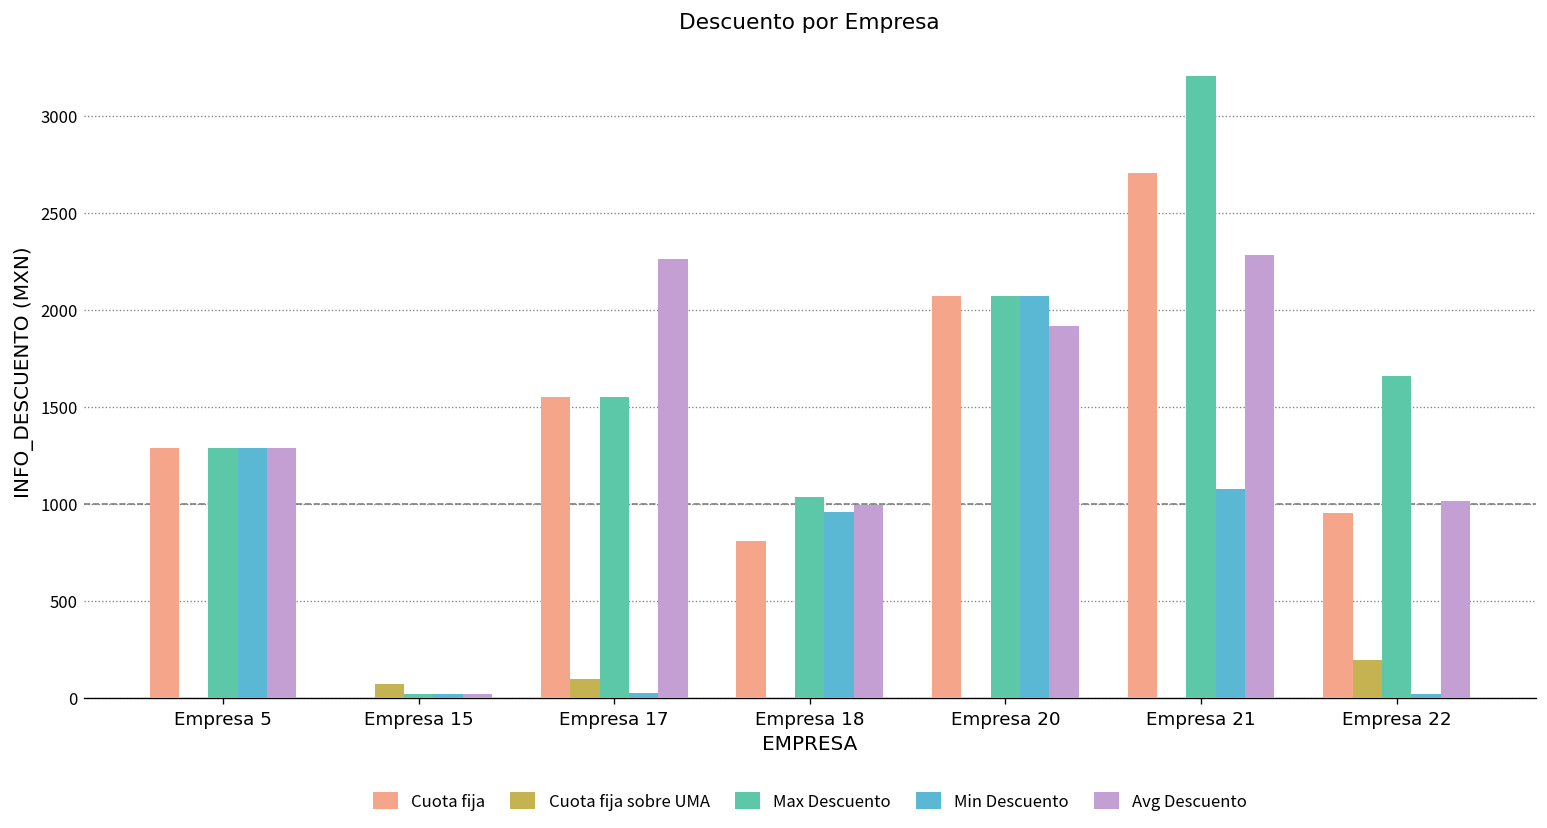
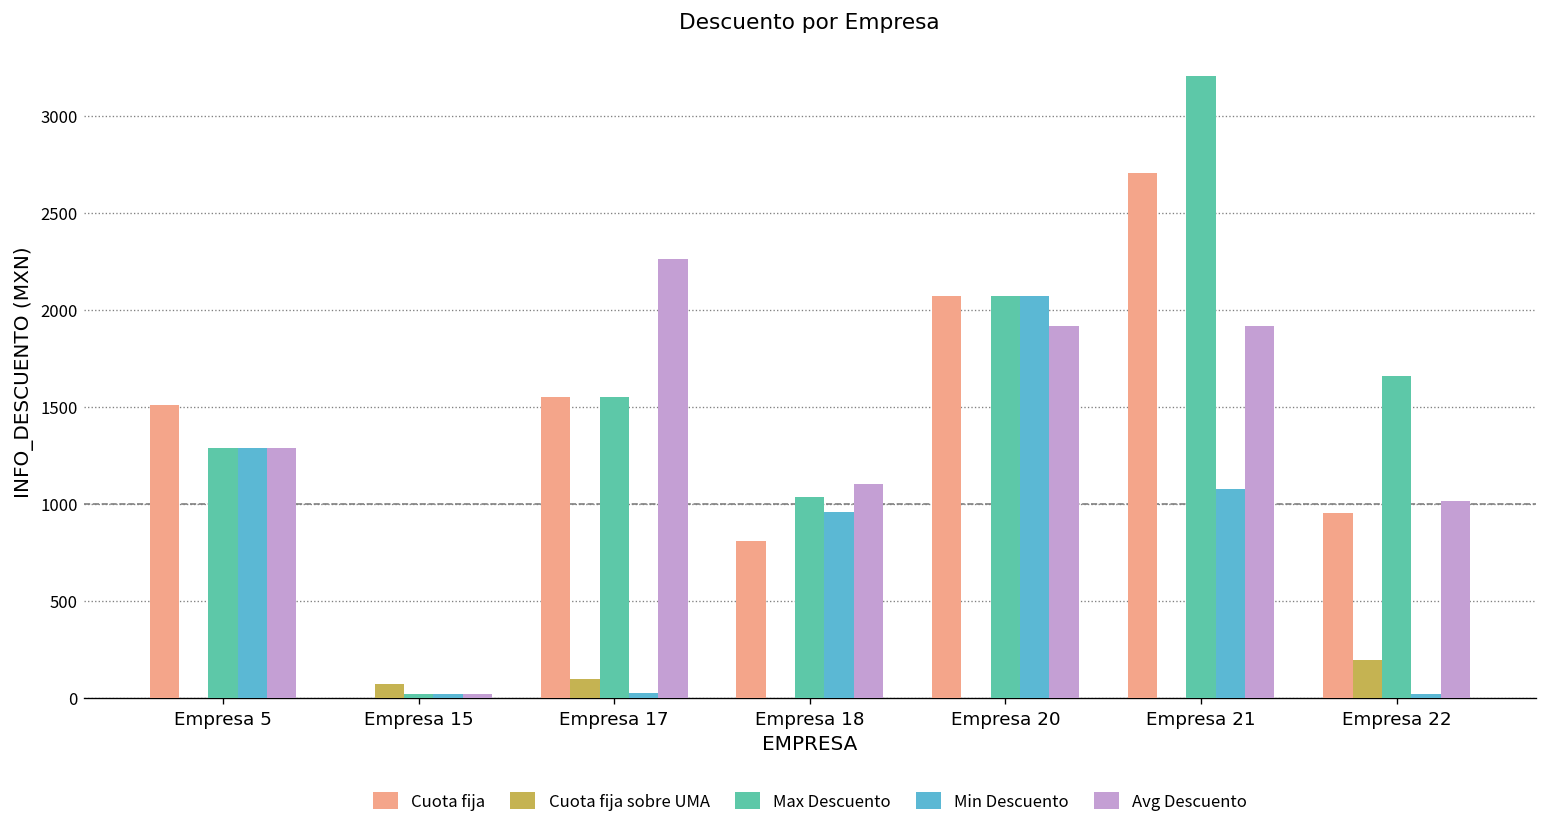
  {
    "Cuota fija": {
-     "Empresa 5": 1290,
+     "Empresa 5": 1510,
      "Empresa 15": 0,
      "Empresa 17": 1550,
      "Empresa 18": 810,
      "Empresa 20": 2070,
      "Empresa 21": 2710,
      "Empresa 22": 950
    },
    "Cuota fija sobre UMA": {
      "Empresa 5": 0,
      "Empresa 15": 70,
      "Empresa 17": 100,
      "Empresa 18": 0,
      "Empresa 20": 0,
      "Empresa 21": 0,
      "Empresa 22": 190
    },
    "Avg Descuento": {
      "Empresa 5": 1290,
      "Empresa 15": 20,
      "Empresa 17": 2260,
-     "Empresa 18": 1000,
+     "Empresa 18": 1100,
      "Empresa 20": 1920,
-     "Empresa 21": 2280,
+     "Empresa 21": 1910,
      "Empresa 22": 1010
    }
  }
